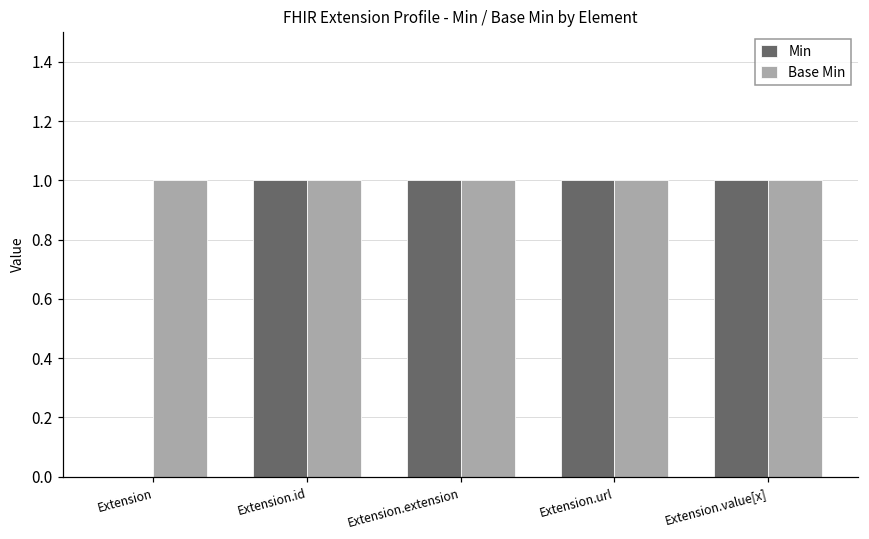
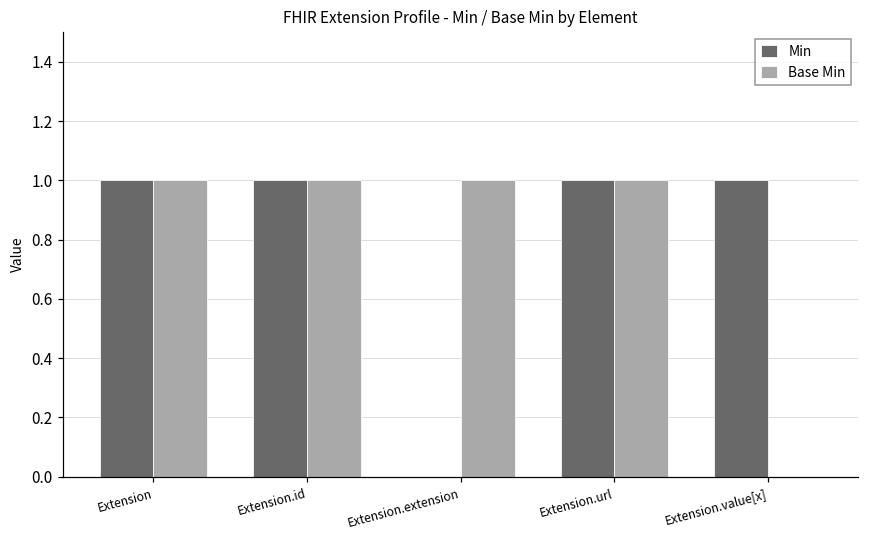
  {
    "Min": {
-     "Extension": 0,
+     "Extension": 1,
      "Extension.id": 1,
-     "Extension.extension": 1,
+     "Extension.extension": 0,
      "Extension.url": 1,
      "Extension.value[x]": 1
    },
    "Base Min": {
      "Extension": 1,
      "Extension.id": 1,
      "Extension.extension": 1,
      "Extension.url": 1,
-     "Extension.value[x]": 1
+     "Extension.value[x]": 0
    }
  }
